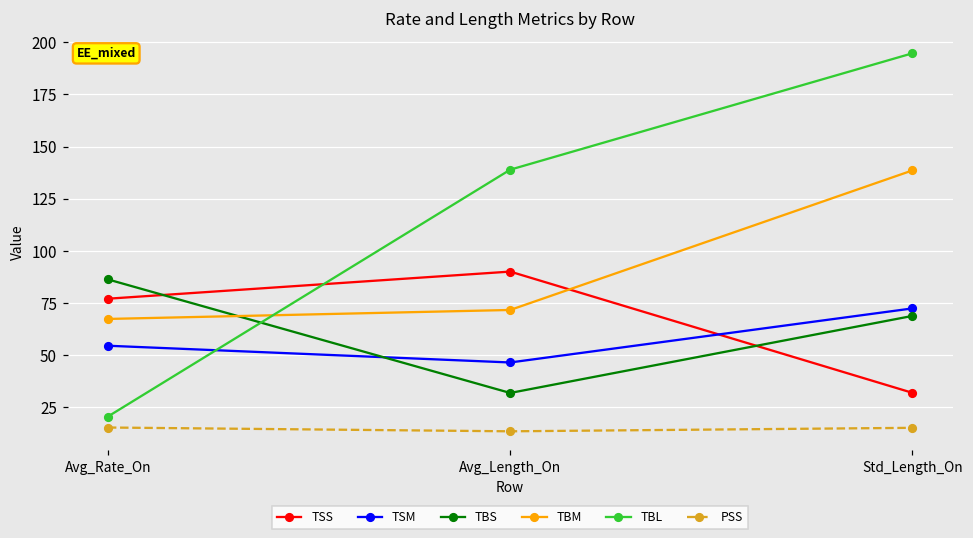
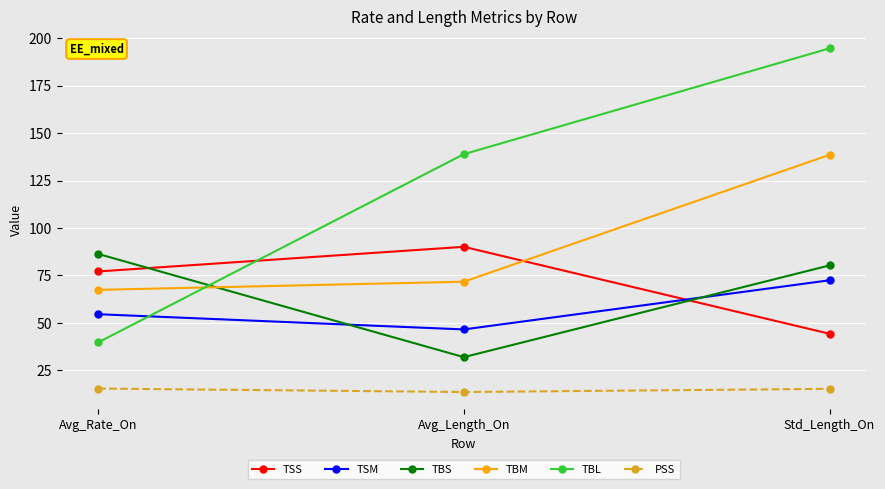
  {
    "TSS": {
      "Avg_Rate_On": 77,
      "Avg_Length_On": 90,
-     "Std_Length_On": 32
+     "Std_Length_On": 44
    },
    "TSM": {
      "Avg_Rate_On": 55,
      "Avg_Length_On": 47,
      "Std_Length_On": 72
    },
    "TBS": {
      "Avg_Rate_On": 86,
      "Avg_Length_On": 32,
-     "Std_Length_On": 69
+     "Std_Length_On": 80
    },
    "TBL": {
-     "Avg_Rate_On": 21,
+     "Avg_Rate_On": 40,
      "Avg_Length_On": 139,
      "Std_Length_On": 195
    }
  }
